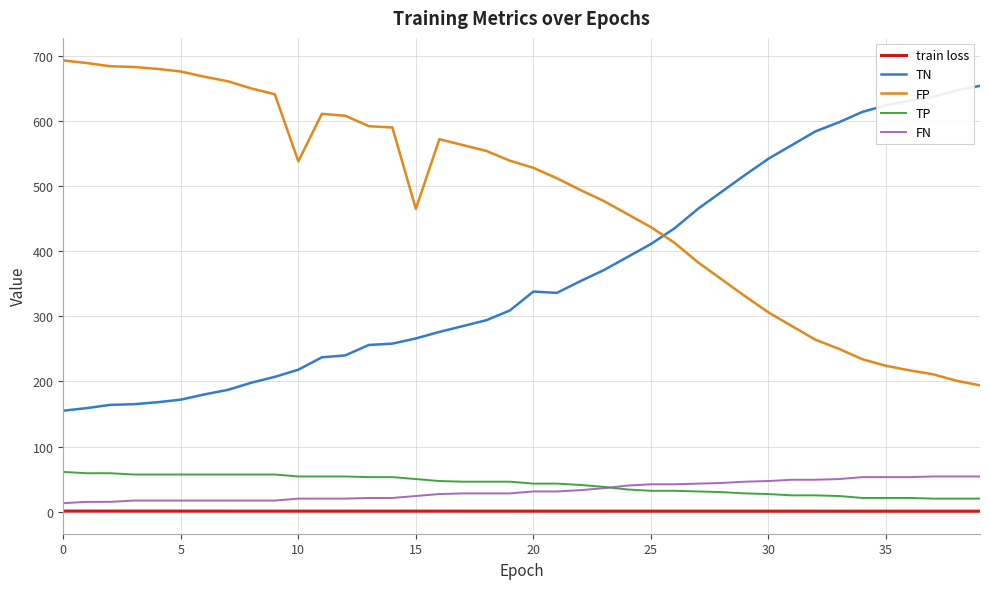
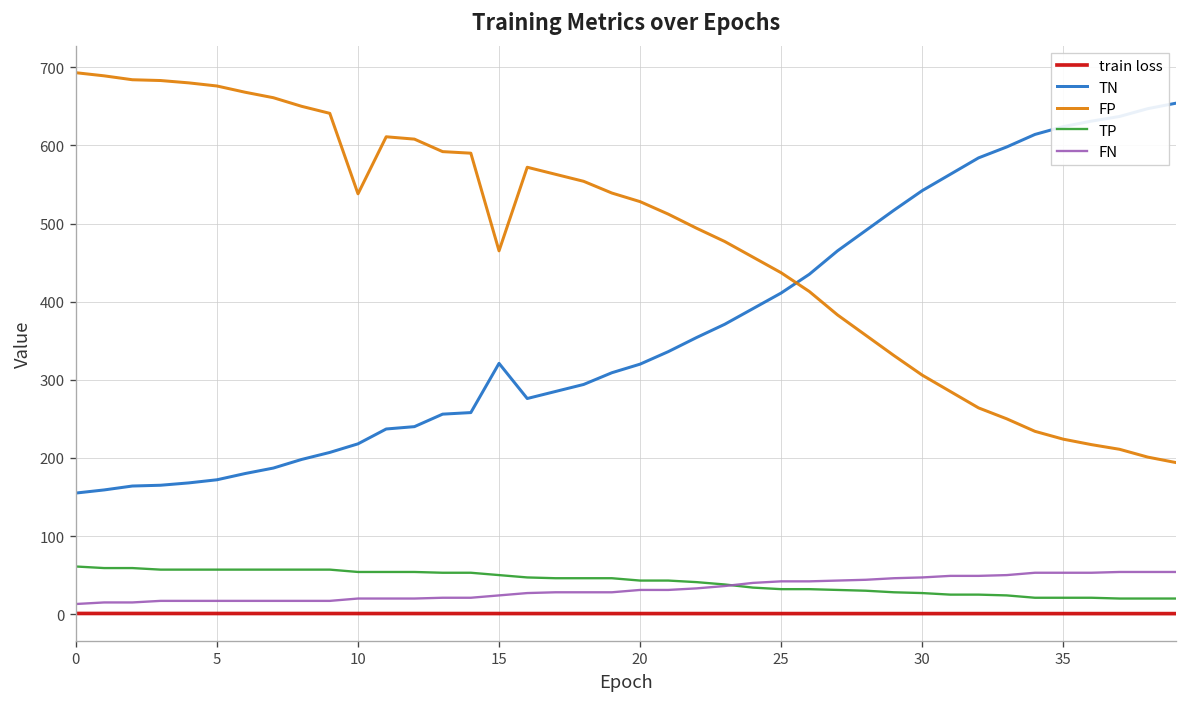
  {
    "train loss": {
      "0": 0,
      "5": 0,
      "10": 0,
      "15": 0,
      "20": 0,
      "25": 0,
      "30": 0,
      "35": 0
    },
    "TN": {
      "0": 160,
      "5": 170,
      "10": 220,
-     "15": 270,
-     "20": 340,
+     "15": 320,
+     "20": 320,
      "25": 410,
      "30": 540
    },
    "FP": {
      "0": 690,
      "5": 680,
      "10": 540,
      "15": 470,
      "20": 530,
      "25": 440,
      "30": 310,
      "35": 220
    },
    "TP": {
      "0": 60,
      "5": 60,
      "10": 50,
      "15": 50,
      "20": 40,
      "25": 30,
      "30": 30,
      "35": 20
    },
    "FN": {
      "0": 10,
      "5": 20,
      "10": 20,
      "15": 20,
      "20": 30,
      "25": 40,
      "30": 50,
      "35": 50
    }
  }
